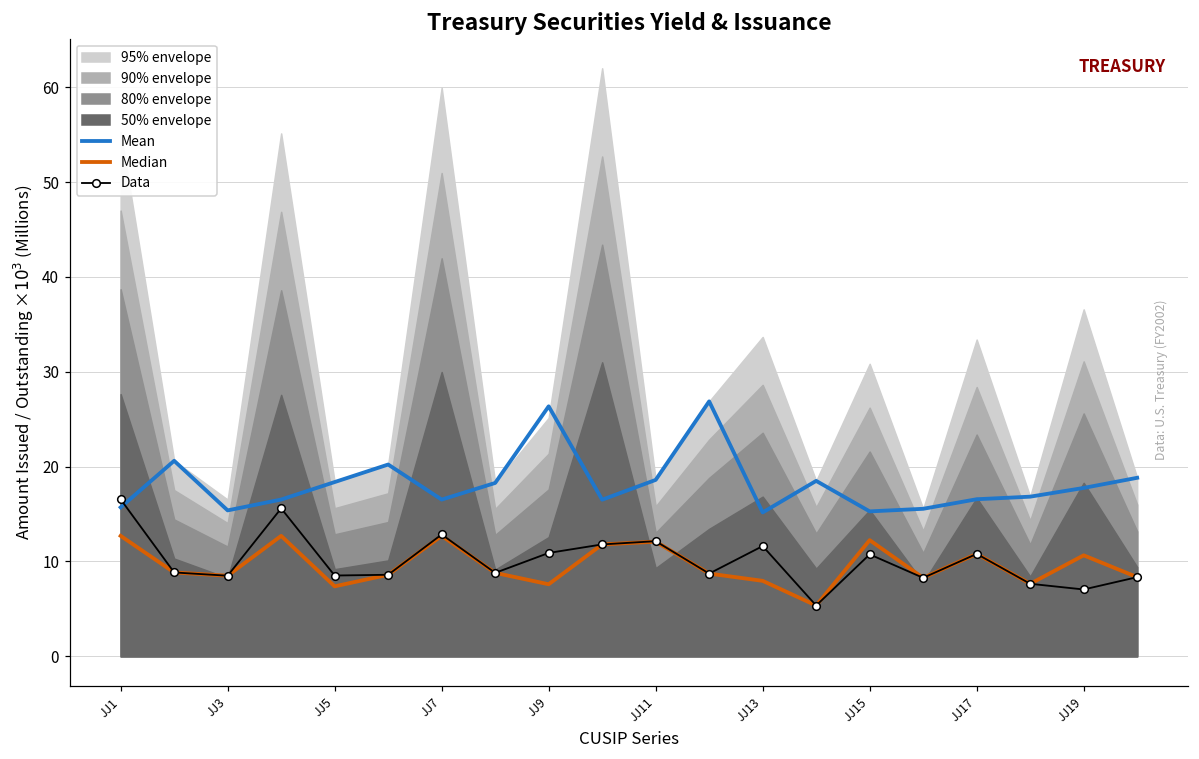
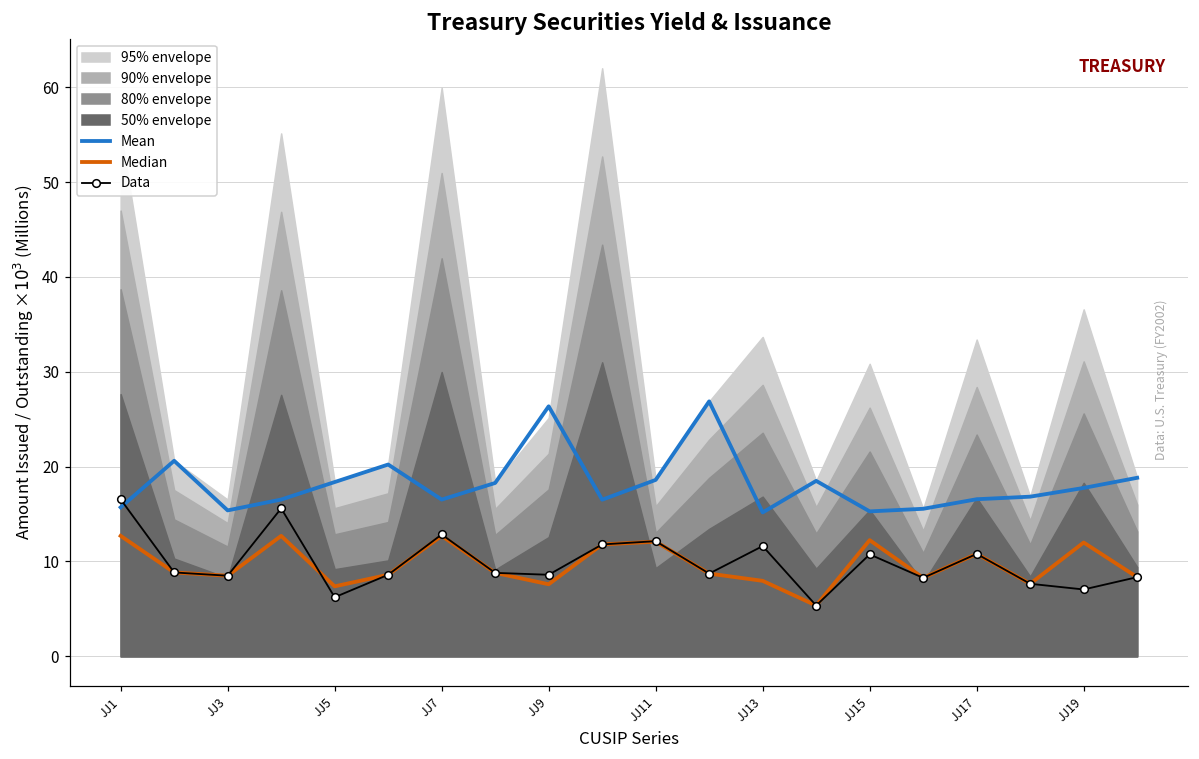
  {
    "Mean": {
      "JJ1": 16,
      "JJ3": 15,
      "JJ7": 17,
      "JJ9": 26,
      "JJ13": 15,
      "JJ19": 18
    },
    "Median": {
      "JJ1": 13,
      "JJ5": 7,
      "JJ9": 8,
      "JJ13": 8,
      "JJ15": 12,
-     "JJ19": 11
+     "JJ19": 12
    },
    "Data": {
      "JJ1": 17,
-     "JJ5": 9,
-     "JJ9": 11,
+     "JJ5": 6,
+     "JJ9": 9,
      "JJ13": 12,
      "JJ15": 11,
      "JJ19": 7
    }
  }
